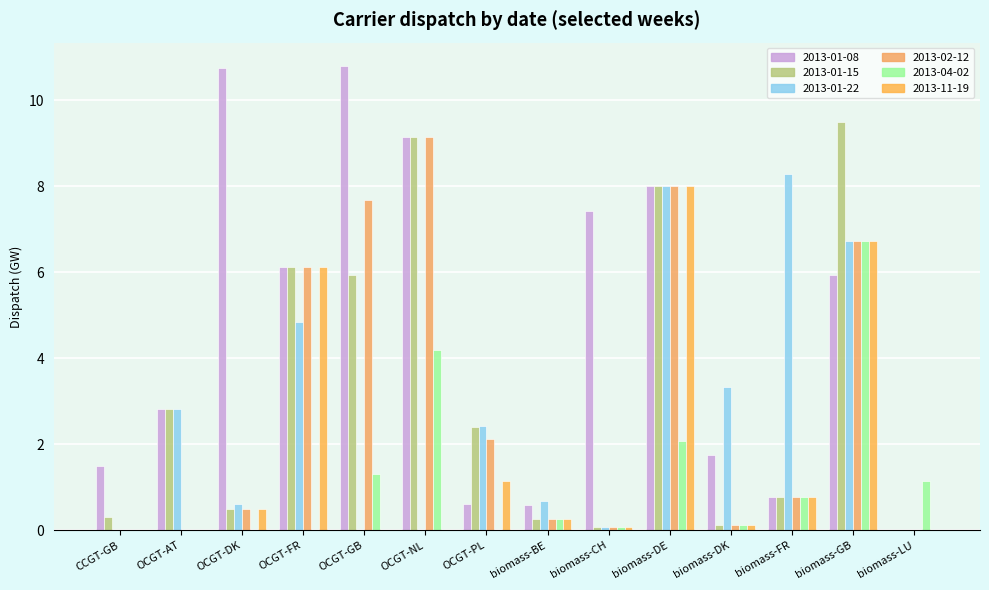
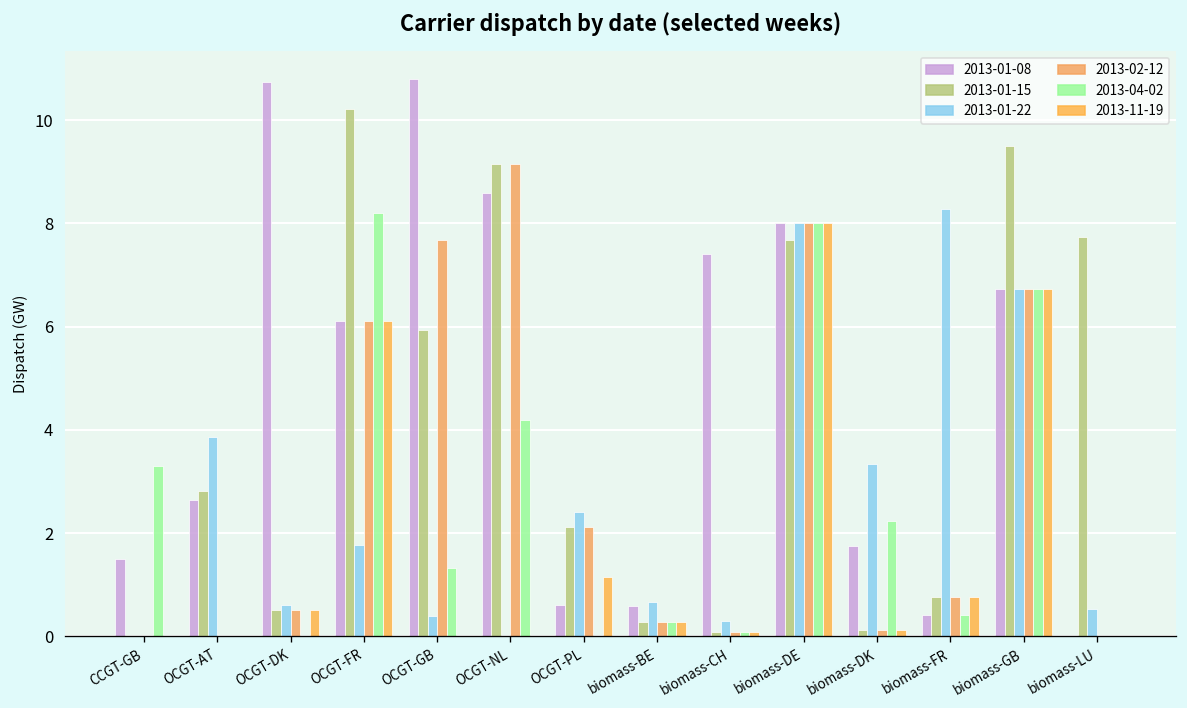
  {
    "2013-01-08": {
      "CCGT-GB": 1.5,
-     "OCGT-AT": 2.8,
+     "OCGT-AT": 2.6,
      "OCGT-DK": 10.7,
      "OCGT-FR": 6.1,
      "OCGT-GB": 10.8,
-     "OCGT-NL": 9.2,
+     "OCGT-NL": 8.6,
      "OCGT-PL": 0.6,
      "biomass-BE": 0.6,
      "biomass-CH": 7.4,
      "biomass-DE": 8.0,
      "biomass-DK": 1.7,
-     "biomass-FR": 0.8,
-     "biomass-GB": 5.9
+     "biomass-FR": 0.4,
+     "biomass-GB": 6.7
    },
    "2013-01-15": {
-     "CCGT-GB": 0.3,
+     "CCGT-GB": 0.0,
      "OCGT-AT": 2.8,
      "OCGT-DK": 0.5,
-     "OCGT-FR": 6.1,
+     "OCGT-FR": 10.2,
      "OCGT-GB": 5.9,
      "OCGT-NL": 9.2,
-     "OCGT-PL": 2.4,
+     "OCGT-PL": 2.1,
      "biomass-BE": 0.3,
      "biomass-CH": 0.1,
-     "biomass-DE": 8.0,
+     "biomass-DE": 7.7,
      "biomass-DK": 0.1,
      "biomass-FR": 0.8,
      "biomass-GB": 9.5,
-     "biomass-LU": 0.0
+     "biomass-LU": 7.7
    },
    "2013-01-22": {
      "CCGT-GB": 0.0,
-     "OCGT-AT": 2.8,
+     "OCGT-AT": 3.9,
      "OCGT-DK": 0.6,
-     "OCGT-FR": 4.8,
-     "OCGT-GB": 0.0,
+     "OCGT-FR": 1.8,
+     "OCGT-GB": 0.4,
      "OCGT-NL": 0.0,
      "OCGT-PL": 2.4,
      "biomass-BE": 0.7,
-     "biomass-CH": 0.1,
+     "biomass-CH": 0.3,
      "biomass-DE": 8.0,
      "biomass-DK": 3.3,
      "biomass-FR": 8.3,
      "biomass-GB": 6.7,
-     "biomass-LU": 0.0
+     "biomass-LU": 0.5
    },
    "2013-04-02": {
-     "CCGT-GB": 0.0,
+     "CCGT-GB": 3.3,
      "OCGT-AT": 0.0,
      "OCGT-DK": 0.0,
-     "OCGT-FR": 0.0,
+     "OCGT-FR": 8.2,
      "OCGT-GB": 1.3,
      "OCGT-NL": 4.2,
      "OCGT-PL": 0.0,
      "biomass-BE": 0.3,
      "biomass-CH": 0.1,
-     "biomass-DE": 2.1,
-     "biomass-DK": 0.1,
-     "biomass-FR": 0.8,
+     "biomass-DE": 8.0,
+     "biomass-DK": 2.2,
+     "biomass-FR": 0.4,
      "biomass-GB": 6.7,
-     "biomass-LU": 1.1
+     "biomass-LU": 0.0
    }
  }
